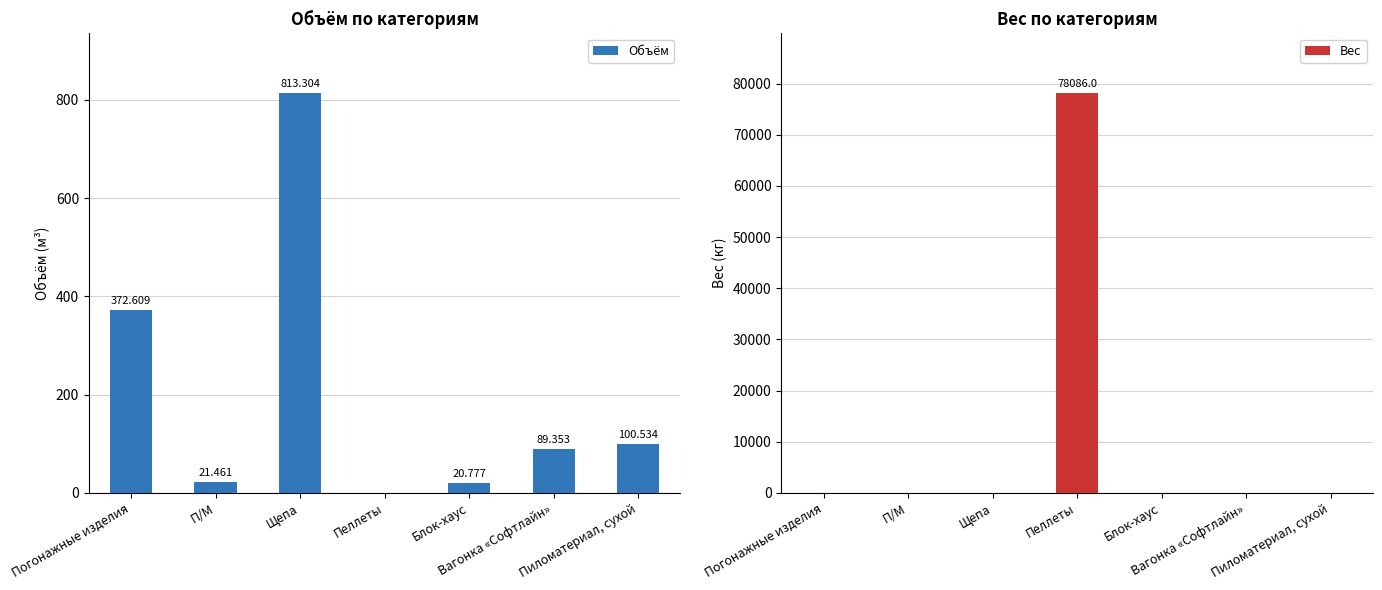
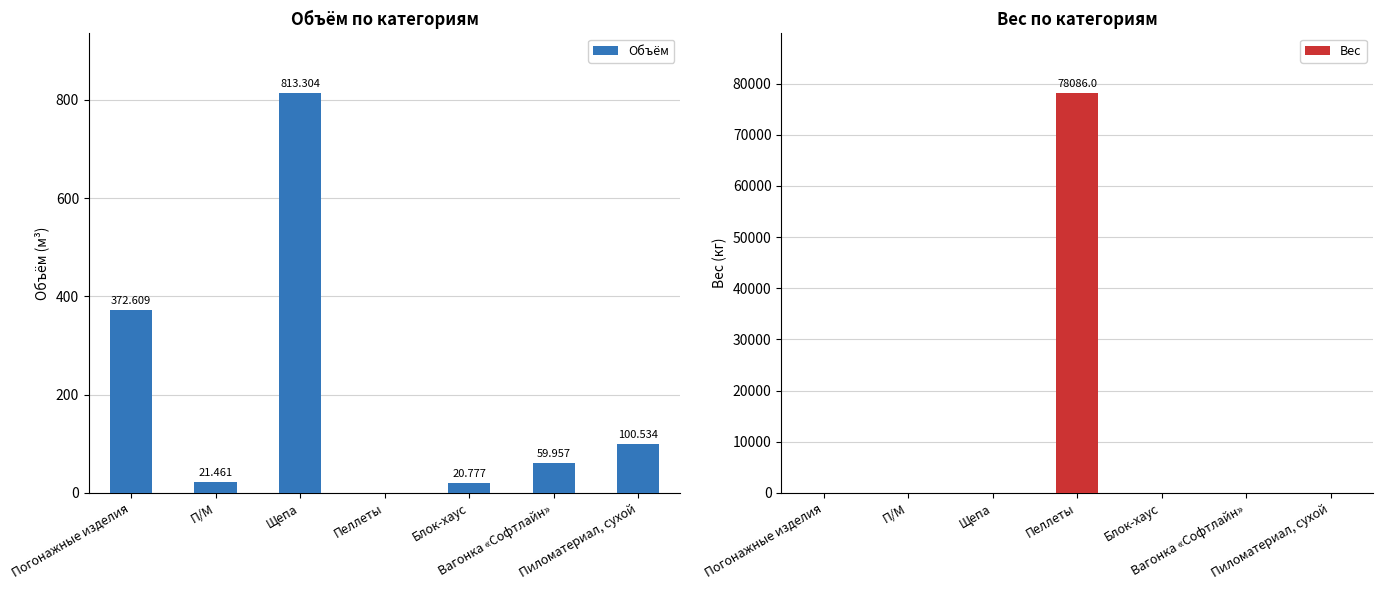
  {
    "Объём по категориям": {
      "Погонажные изделия": 372.609,
      "П/М": 21.461,
      "Щепа": 813.304,
      "Блок-хаус": 20.777,
-     "Вагонка «Софтлайн»": 89.353,
+     "Вагонка «Софтлайн»": 59.957,
      "Пиломатериал, сухой": 100.534
    },
    "Вес по категориям": {
      "Пеллеты": 78086.0
    }
  }
